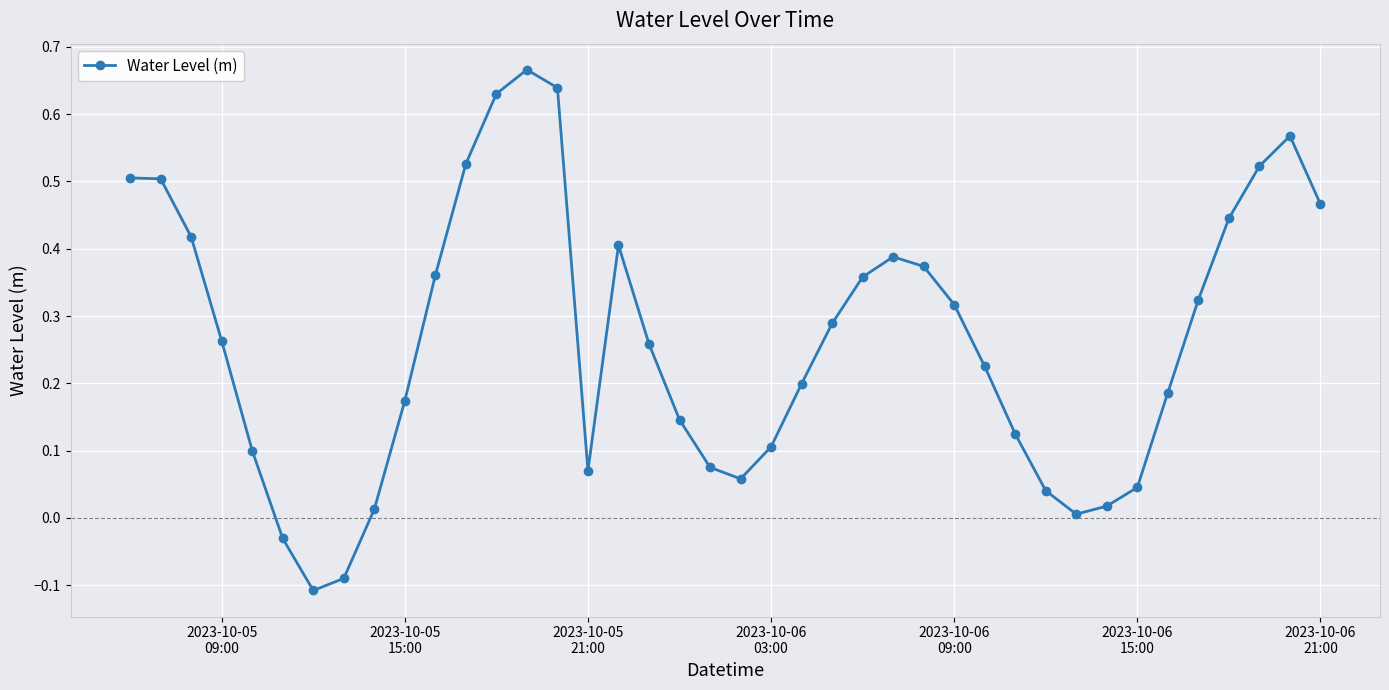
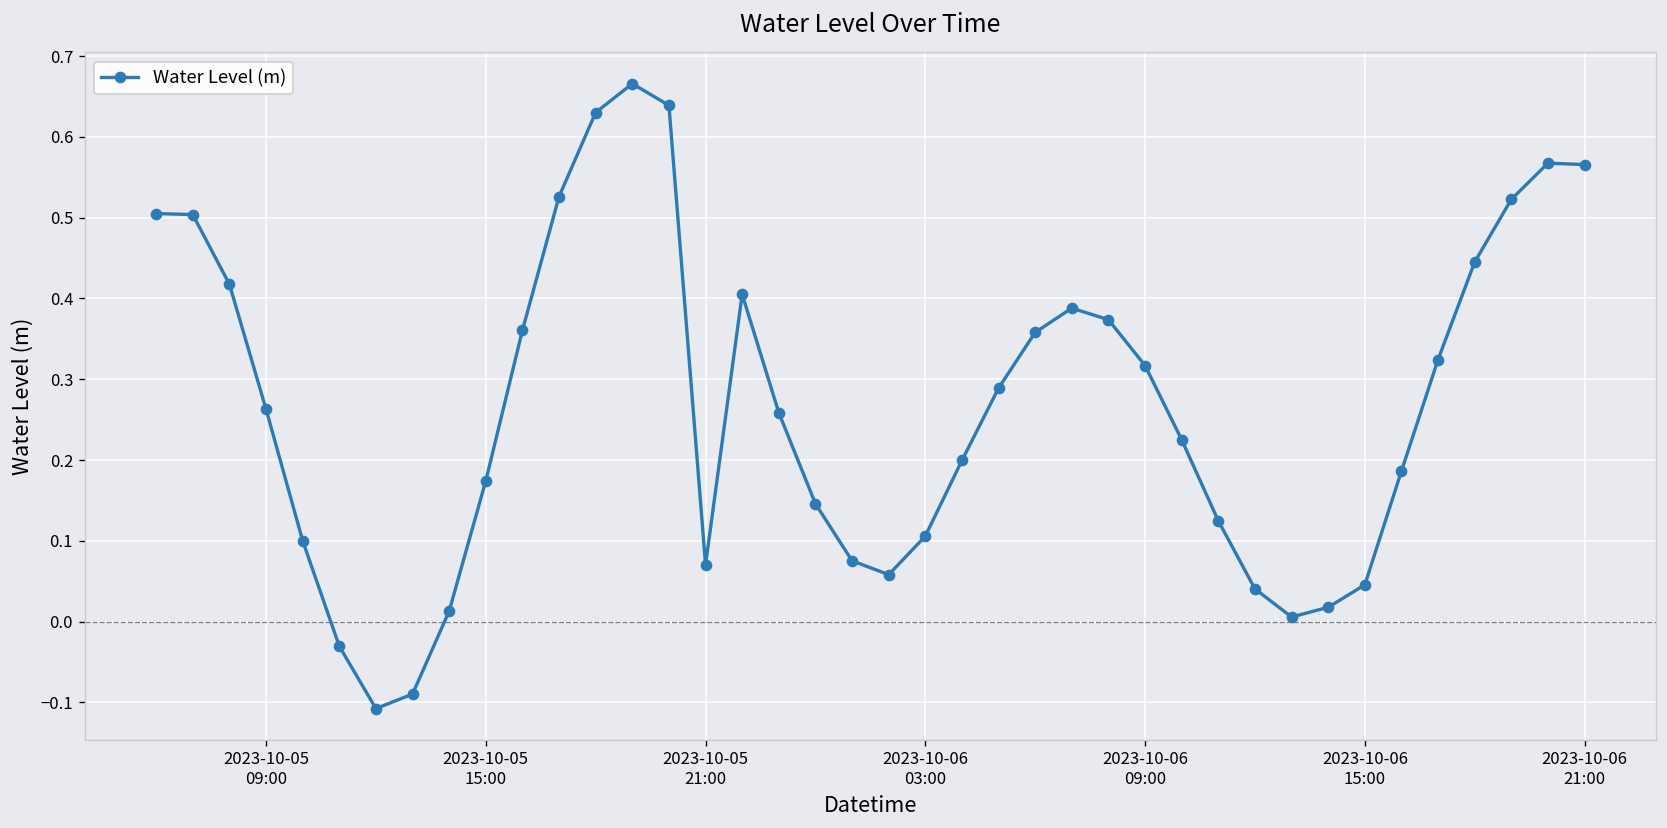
  {
    "2023-10-05 09:00": 0.26,
    "2023-10-05 15:00": 0.17,
    "2023-10-05 21:00": 0.07,
    "2023-10-06 03:00": 0.11,
    "2023-10-06 09:00": 0.32,
    "2023-10-06 15:00": 0.05,
-   "2023-10-06 21:00": 0.47
+   "2023-10-06 21:00": 0.57
  }
